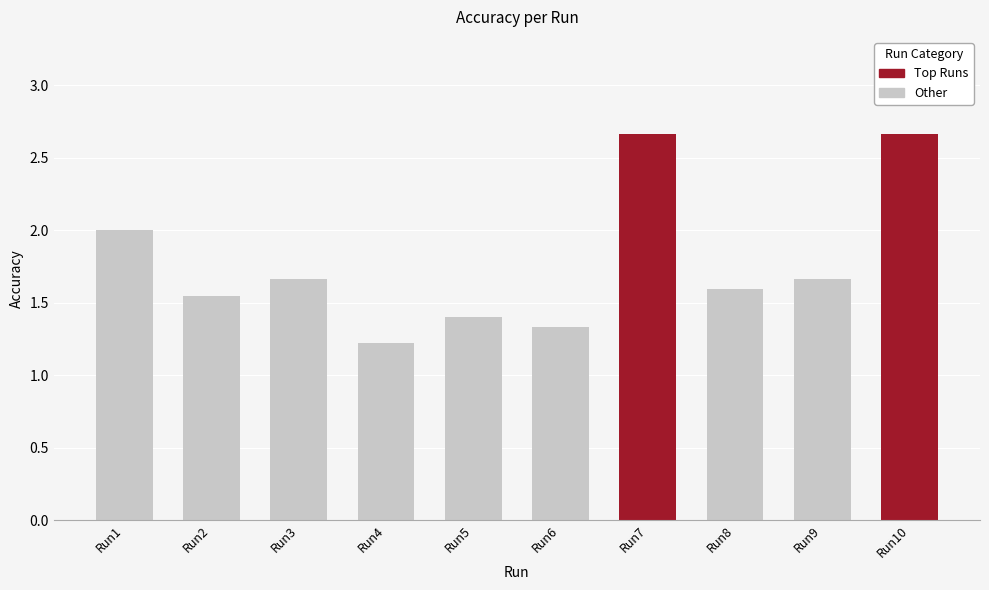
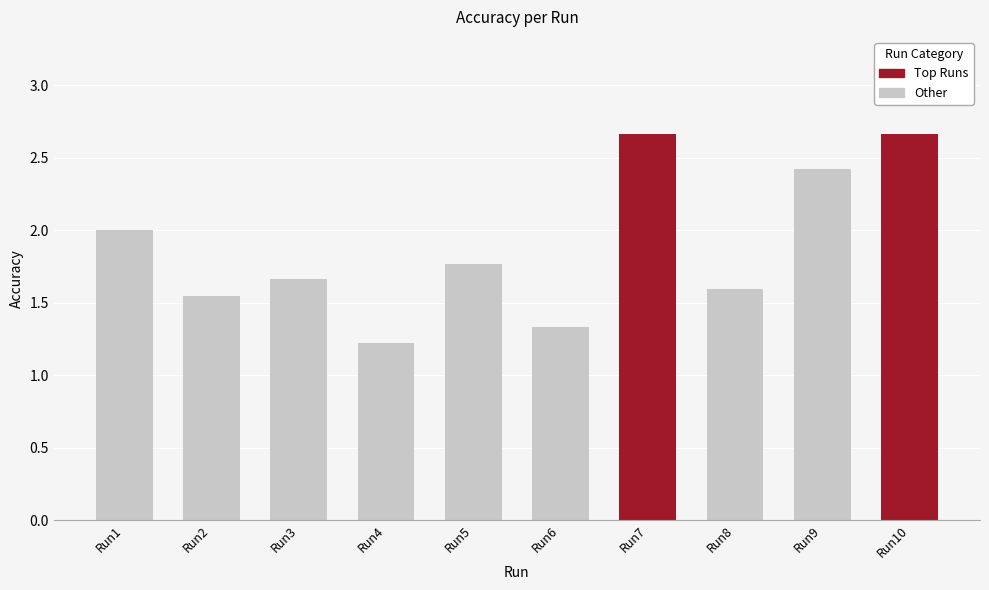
  {
    "Run1": 2.00,
    "Run2": 1.55,
    "Run3": 1.67,
    "Run4": 1.22,
-   "Run5": 1.40,
+   "Run5": 1.77,
    "Run6": 1.33,
    "Run7": 2.67,
    "Run8": 1.59,
-   "Run9": 1.67,
+   "Run9": 2.42,
    "Run10": 2.67
  }
